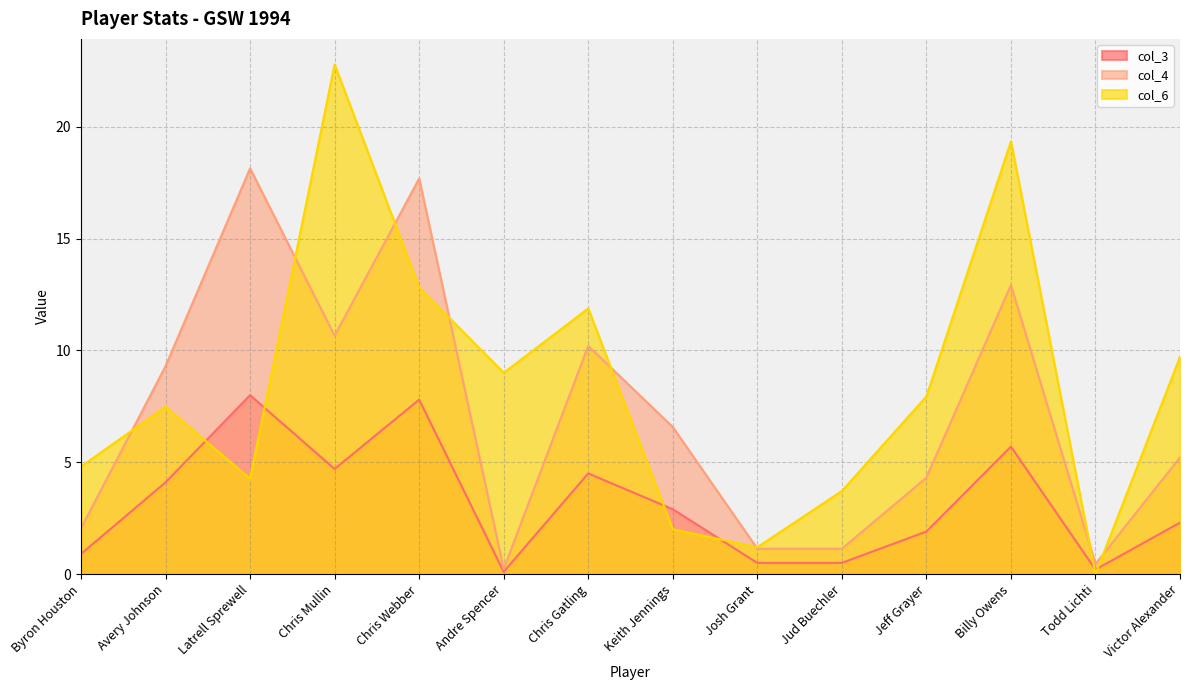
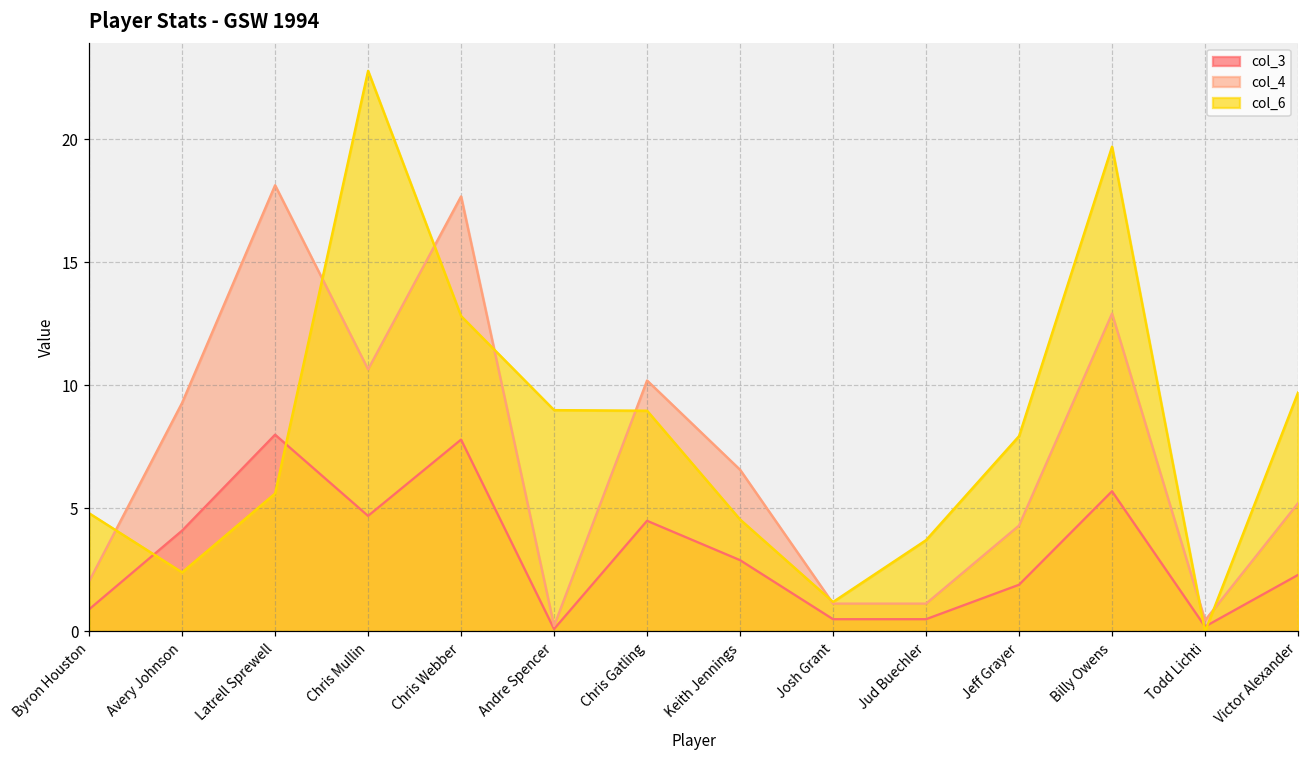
  {
    "col_6": {
      "Byron Houston": 4.8,
-     "Avery Johnson": 7.5,
-     "Latrell Sprewell": 4.3,
+     "Avery Johnson": 2.4,
+     "Latrell Sprewell": 5.6,
      "Chris Mullin": 22.8,
      "Chris Webber": 12.8,
      "Andre Spencer": 9.0,
-     "Chris Gatling": 11.9,
-     "Keith Jennings": 2.0,
+     "Chris Gatling": 9.0,
+     "Keith Jennings": 4.6,
      "Jud Buechler": 3.7,
      "Jeff Grayer": 7.9,
-     "Billy Owens": 19.3,
+     "Billy Owens": 19.7,
      "Todd Lichti": 0.0,
      "Victor Alexander": 9.7
    }
  }
